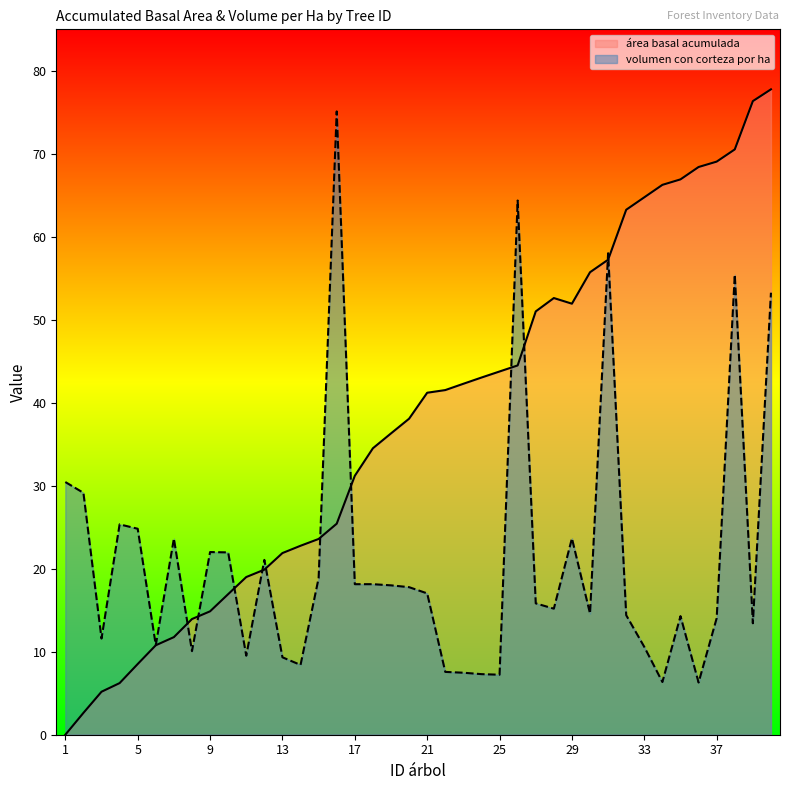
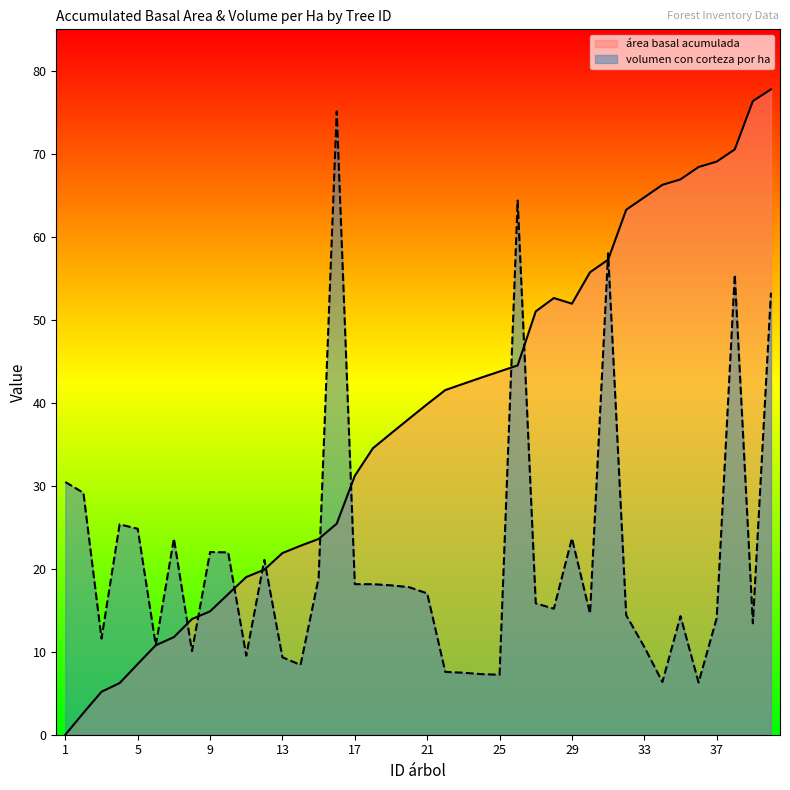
  {
    "área basal acumulada": {
      "1": 0,
      "5": 9,
      "9": 15,
      "13": 22,
      "17": 31,
-     "21": 41,
+     "21": 40,
      "25": 44,
      "29": 52,
      "33": 65,
      "37": 69
    },
    "volumen con corteza por ha": {
      "1": 30,
      "5": 25,
      "9": 22,
      "13": 9,
      "17": 18,
      "21": 17,
      "25": 7,
      "29": 24,
      "33": 11,
      "37": 14
    }
  }
